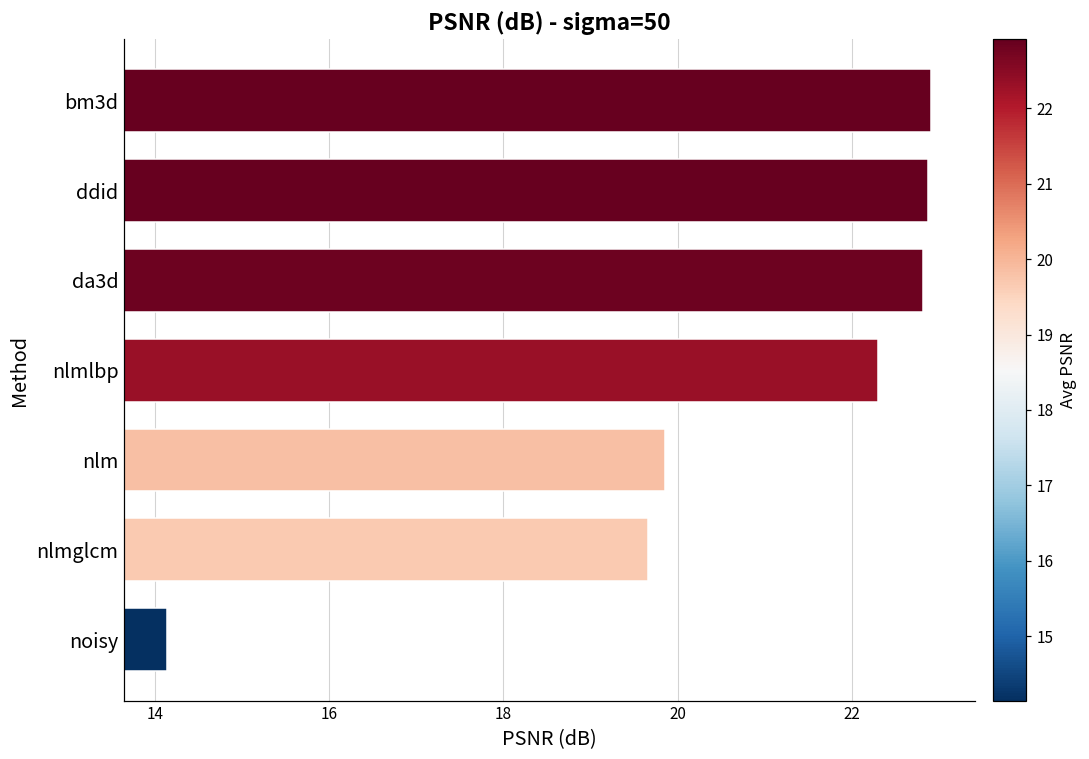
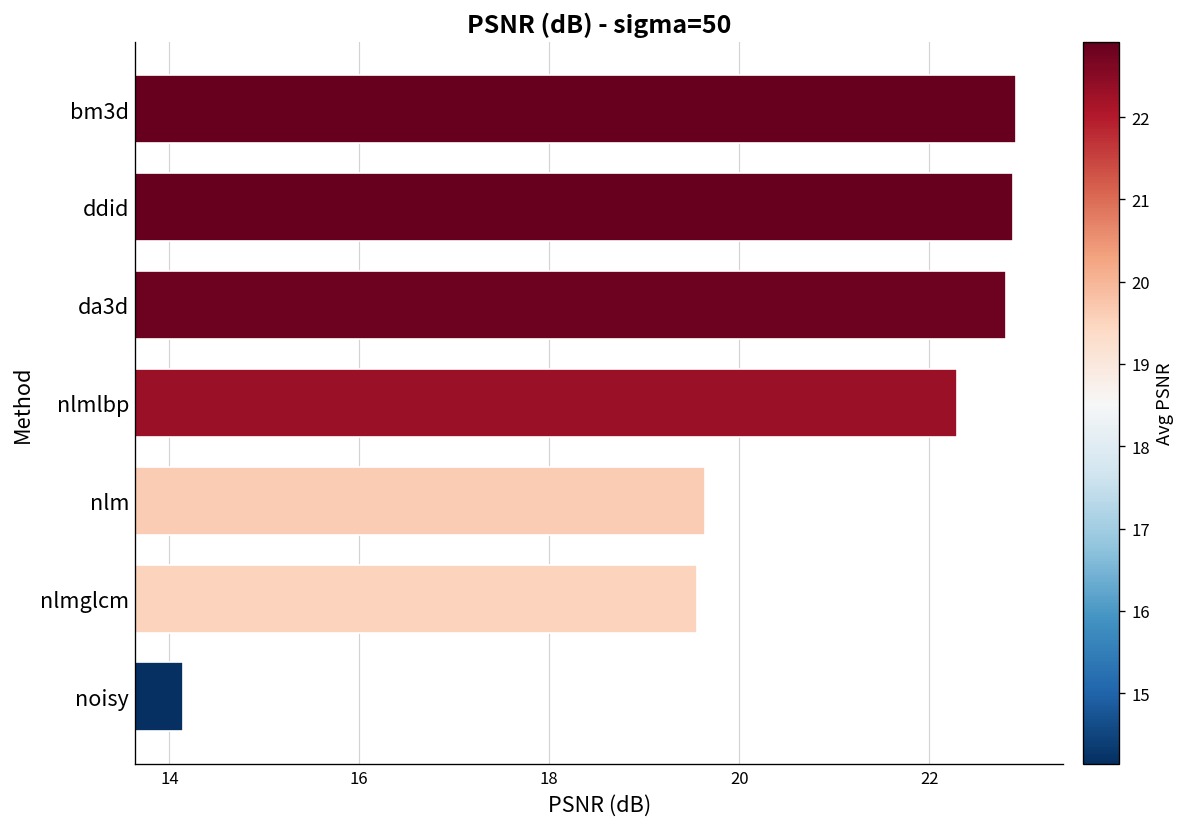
  {
    "bm3d": 22.9,
    "ddid": 22.9,
    "da3d": 22.8,
    "nlmlbp": 22.3,
-   "nlm": 19.9,
-   "nlmglcm": 19.7,
+   "nlm": 19.6,
+   "nlmglcm": 19.6,
    "noisy": 14.1
  }
